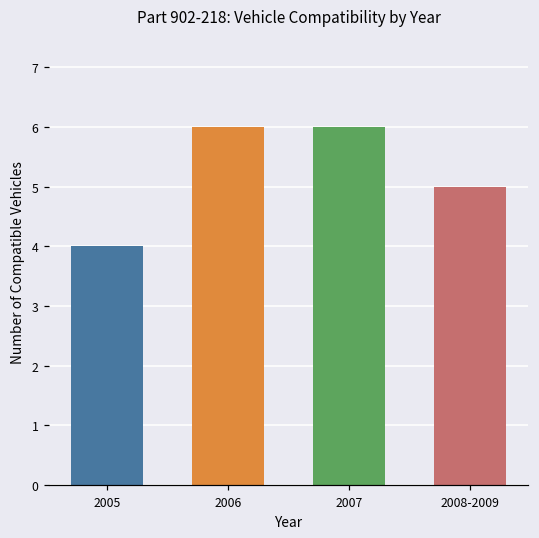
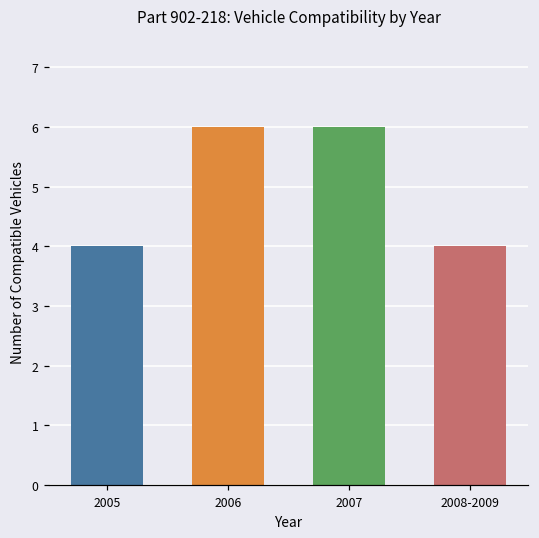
  {
    "2005": 4,
    "2006": 6,
    "2007": 6,
-   "2008-2009": 5
+   "2008-2009": 4
  }
